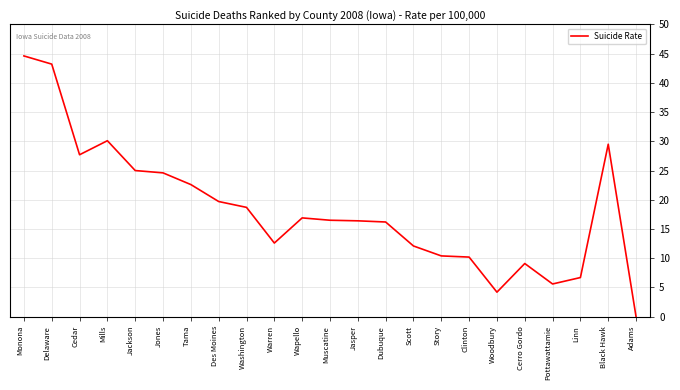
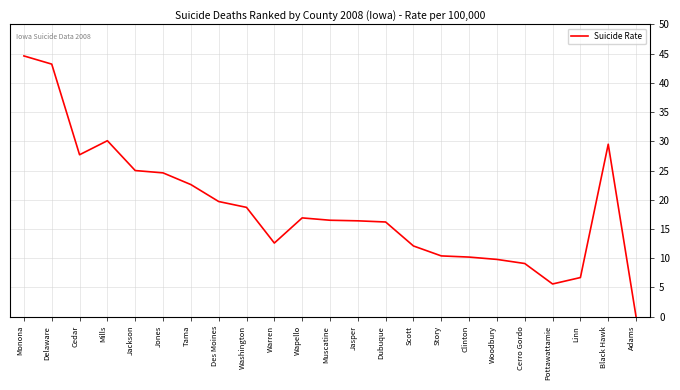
  {
    "Delaware": 43,
    "Cedar": 28,
    "Mills": 30,
    "Jackson": 25,
    "Jones": 25,
    "Tama": 23,
    "Des Moines": 20,
    "Washington": 19,
    "Warren": 13,
    "Wapello": 17,
    "Muscatine": 17,
    "Jasper": 16,
    "Dubuque": 16,
    "Scott": 12,
    "Story": 10,
    "Clinton": 10,
-   "Woodbury": 4,
+   "Woodbury": 10,
    "Cerro Gordo": 9,
    "Pottawattamie": 6,
    "Linn": 7,
    "Black Hawk": 30,
    "Adams": 0
  }
